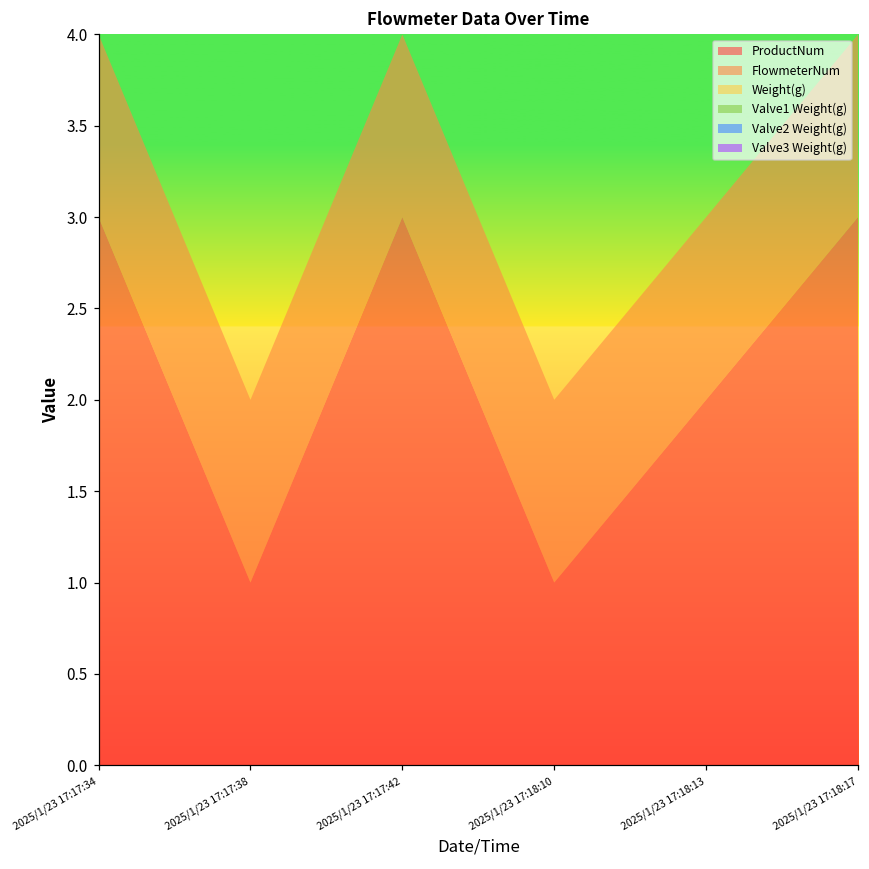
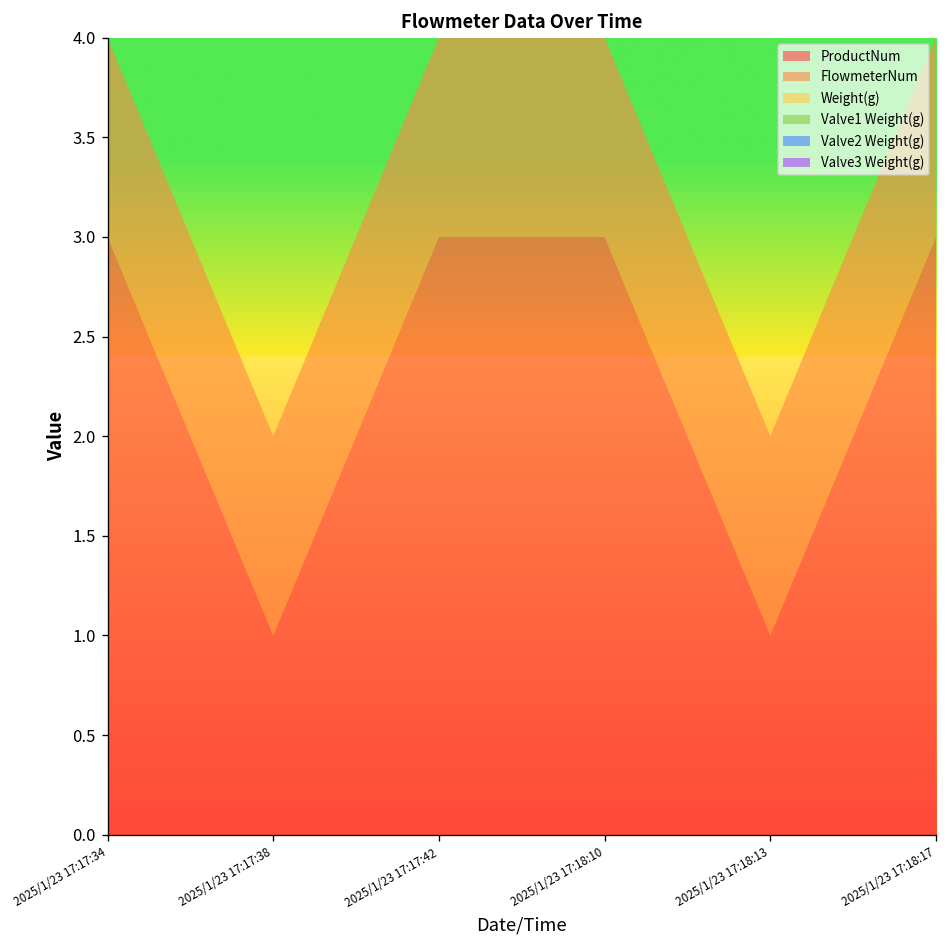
  {
    "ProductNum": {
      "2025/1/23 17:17:34": 3,
      "2025/1/23 17:17:38": 1,
      "2025/1/23 17:17:42": 3,
-     "2025/1/23 17:18:10": 1,
-     "2025/1/23 17:18:13": 2,
+     "2025/1/23 17:18:10": 3,
+     "2025/1/23 17:18:13": 1,
      "2025/1/23 17:18:17": 3
    }
  }
